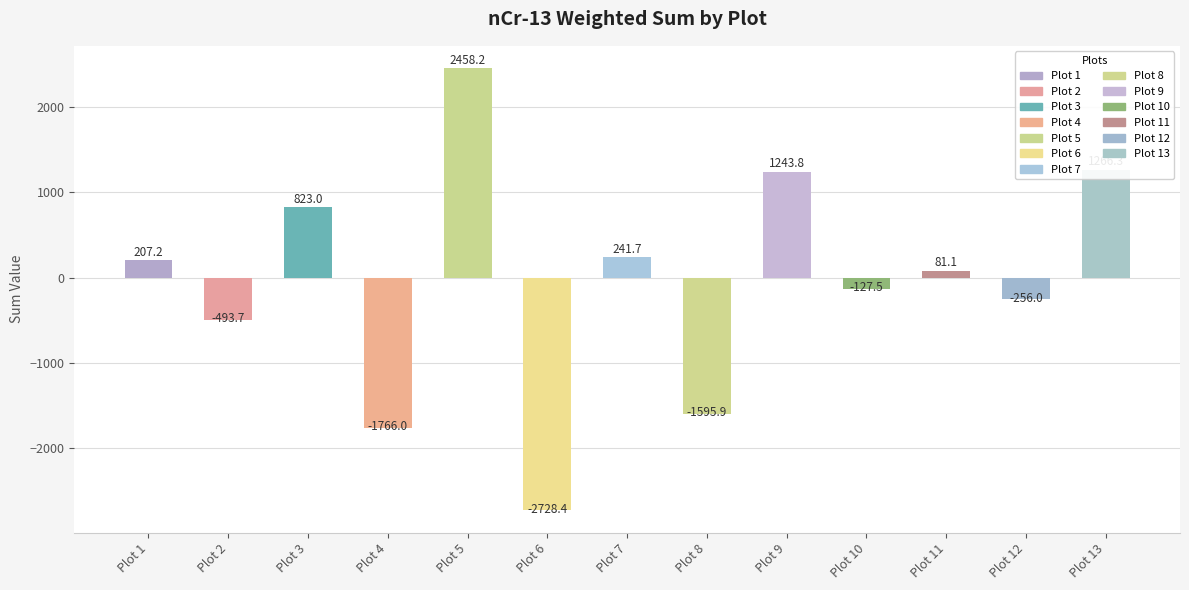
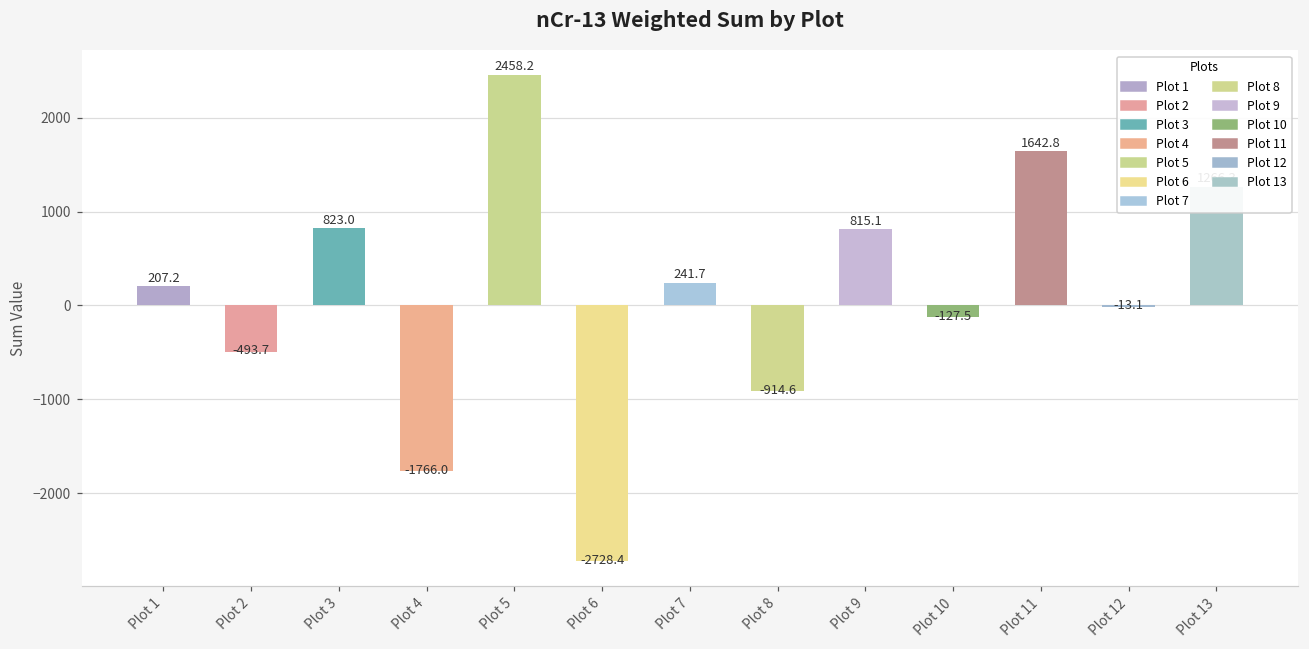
  {
    "Plot 1": 207.2,
    "Plot 2": -493.7,
    "Plot 3": 823.0,
    "Plot 4": -1766.0,
    "Plot 5": 2458.2,
    "Plot 6": -2728.4,
    "Plot 7": 241.7,
-   "Plot 8": -1595.9,
-   "Plot 9": 1243.8,
+   "Plot 8": -914.6,
+   "Plot 9": 815.1,
    "Plot 10": -127.5,
-   "Plot 11": 81.1,
-   "Plot 12": -256.0
+   "Plot 11": 1642.8,
+   "Plot 12": -13.1
  }
